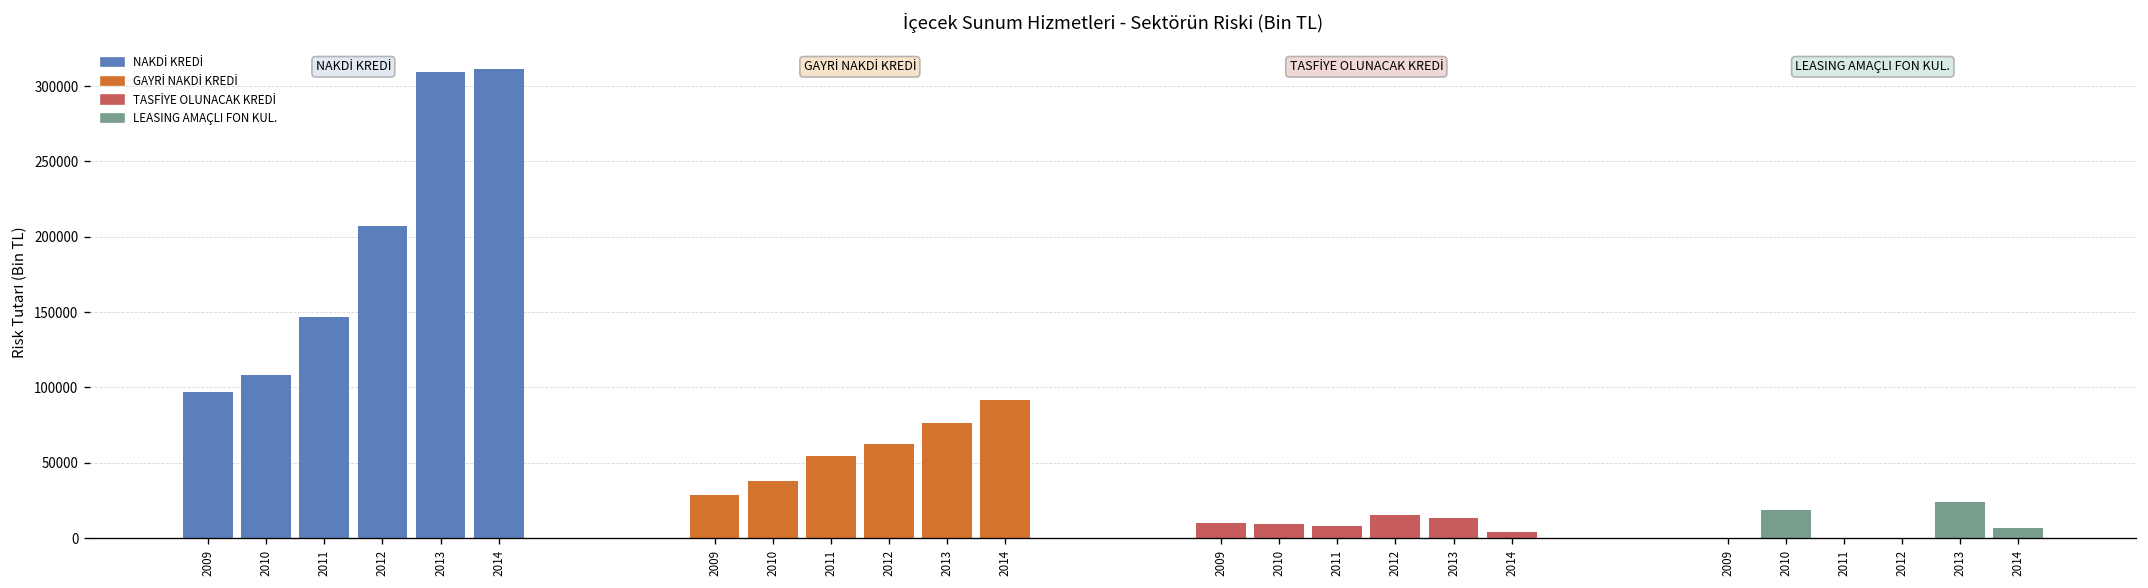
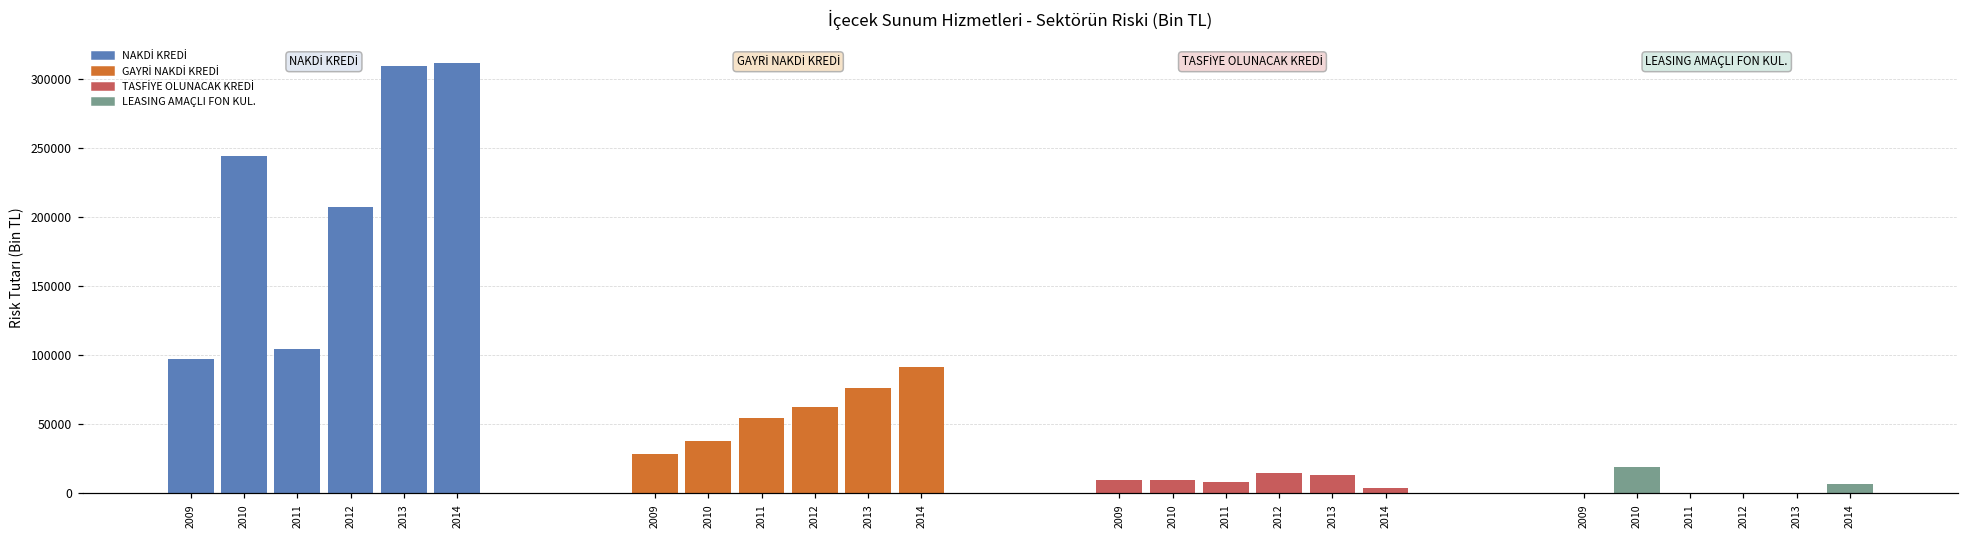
  {
    "NAKDİ KREDİ": {
      "2009": 97000,
-     "2010": 108000,
-     "2011": 147000,
+     "2010": 244000,
+     "2011": 105000,
      "2012": 207000,
      "2013": 310000,
      "2014": 311000
    },
    "LEASING AMAÇLI FON KUL.": {
      "2010": 19000,
-     "2013": 24000,
+     "2013": 0,
      "2014": 7000
    }
  }
